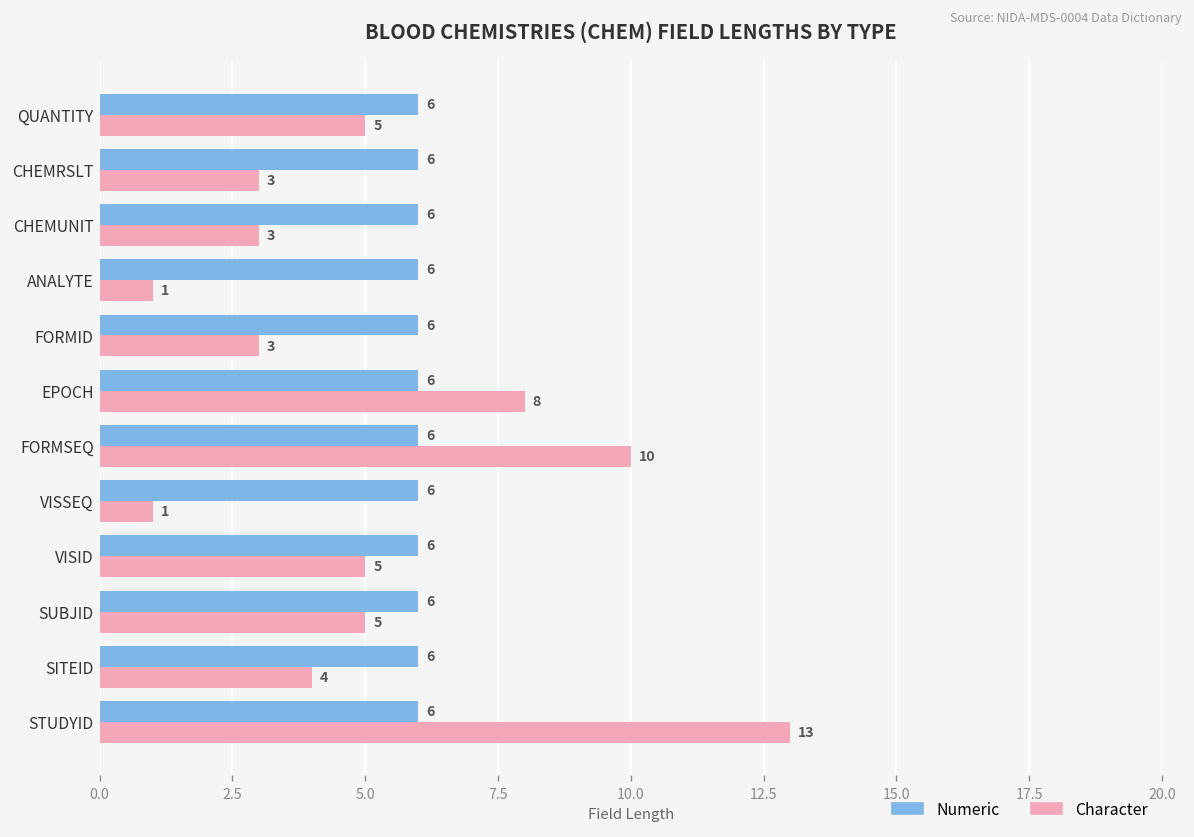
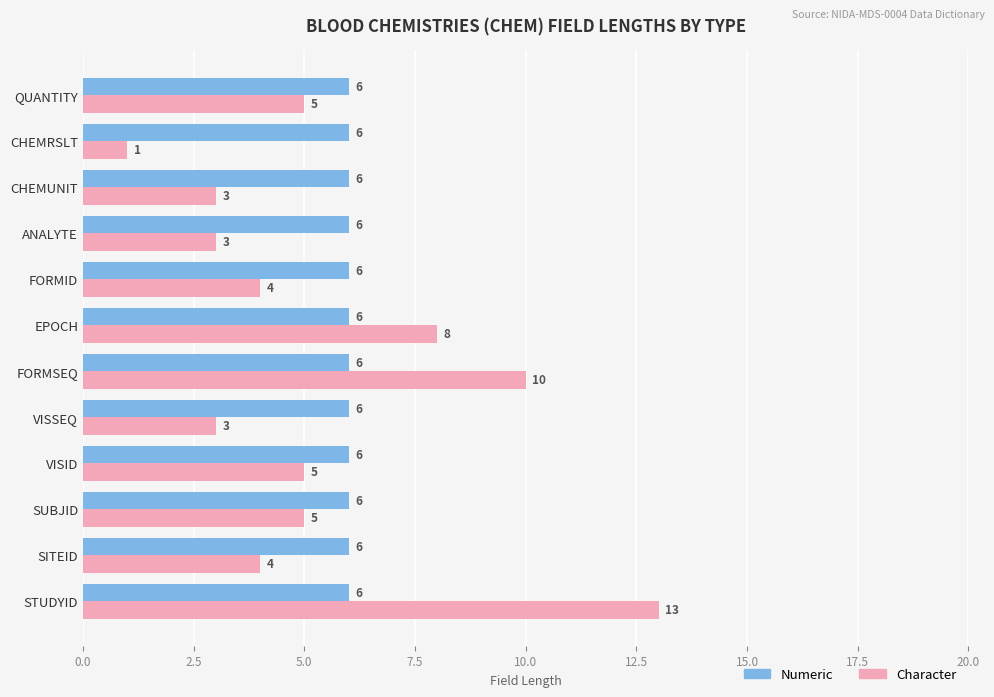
  {
    "Numeric": {
      "QUANTITY": 6,
      "CHEMRSLT": 6,
      "CHEMUNIT": 6,
      "ANALYTE": 6,
      "FORMID": 6,
      "EPOCH": 6,
      "FORMSEQ": 6,
      "VISSEQ": 6,
      "VISID": 6,
      "SUBJID": 6,
      "SITEID": 6,
      "STUDYID": 6
    },
    "Character": {
      "QUANTITY": 5,
-     "CHEMRSLT": 3,
+     "CHEMRSLT": 1,
      "CHEMUNIT": 3,
-     "ANALYTE": 1,
-     "FORMID": 3,
+     "ANALYTE": 3,
+     "FORMID": 4,
      "EPOCH": 8,
      "FORMSEQ": 10,
-     "VISSEQ": 1,
+     "VISSEQ": 3,
      "VISID": 5,
      "SUBJID": 5,
      "SITEID": 4,
      "STUDYID": 13
    }
  }
